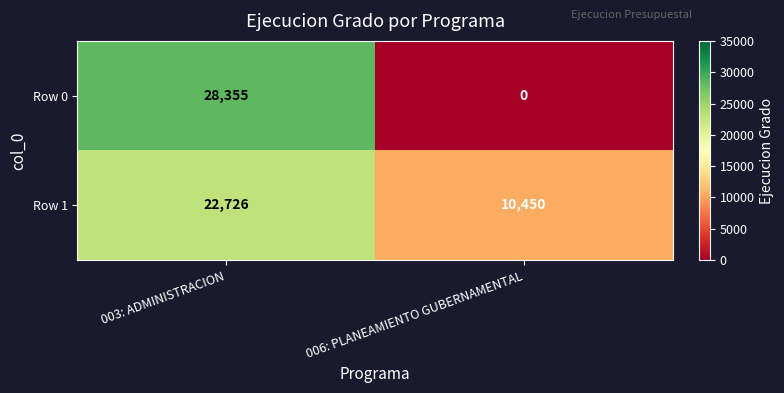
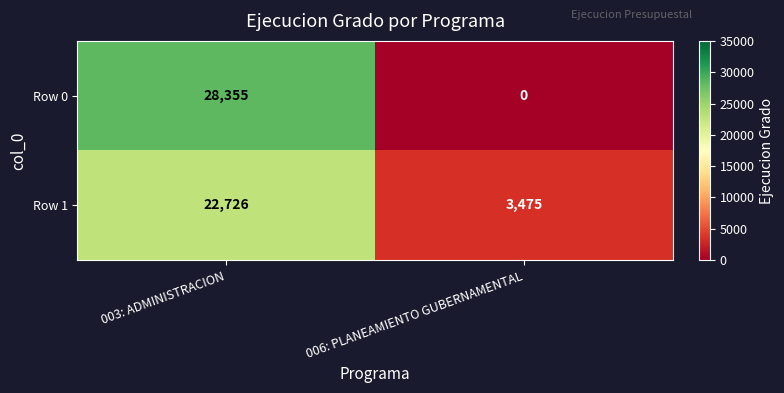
  {
    "Row 0": {
      "003: ADMINISTRACION": "28,355",
      "006: PLANEAMIENTO GUBERNAMENTAL": "0"
    },
    "Row 1": {
      "003: ADMINISTRACION": "22,726",
-     "006: PLANEAMIENTO GUBERNAMENTAL": "10,450"
+     "006: PLANEAMIENTO GUBERNAMENTAL": "3,475"
    }
  }
